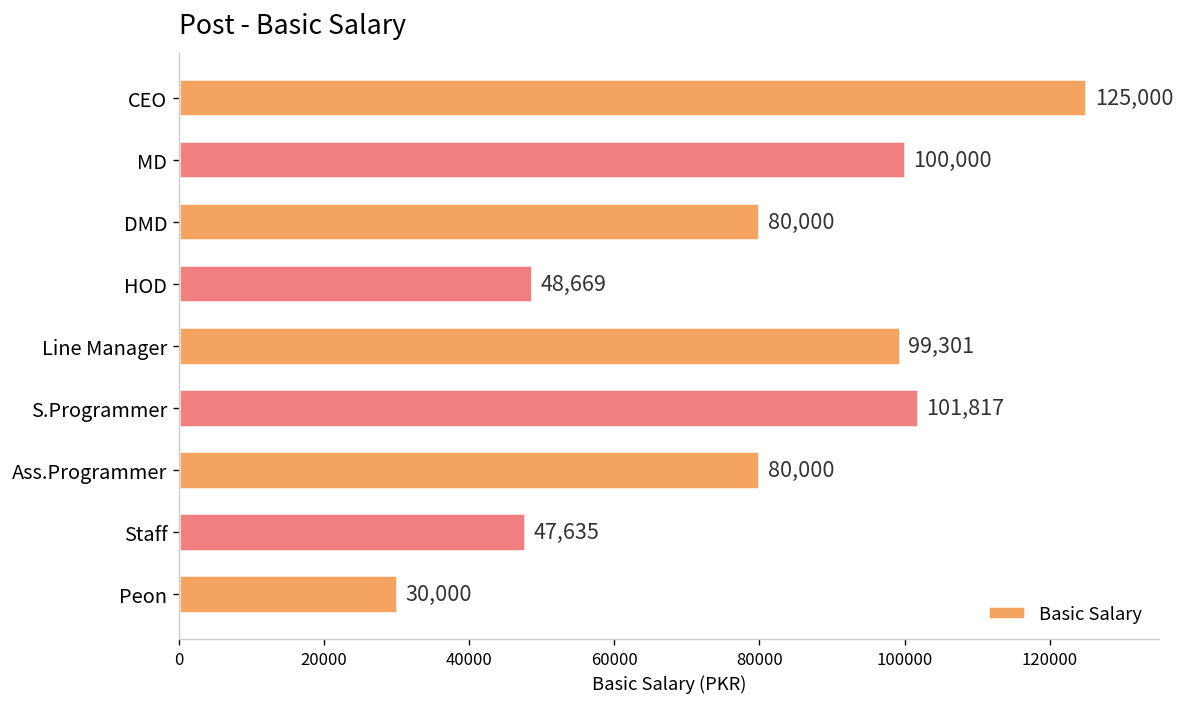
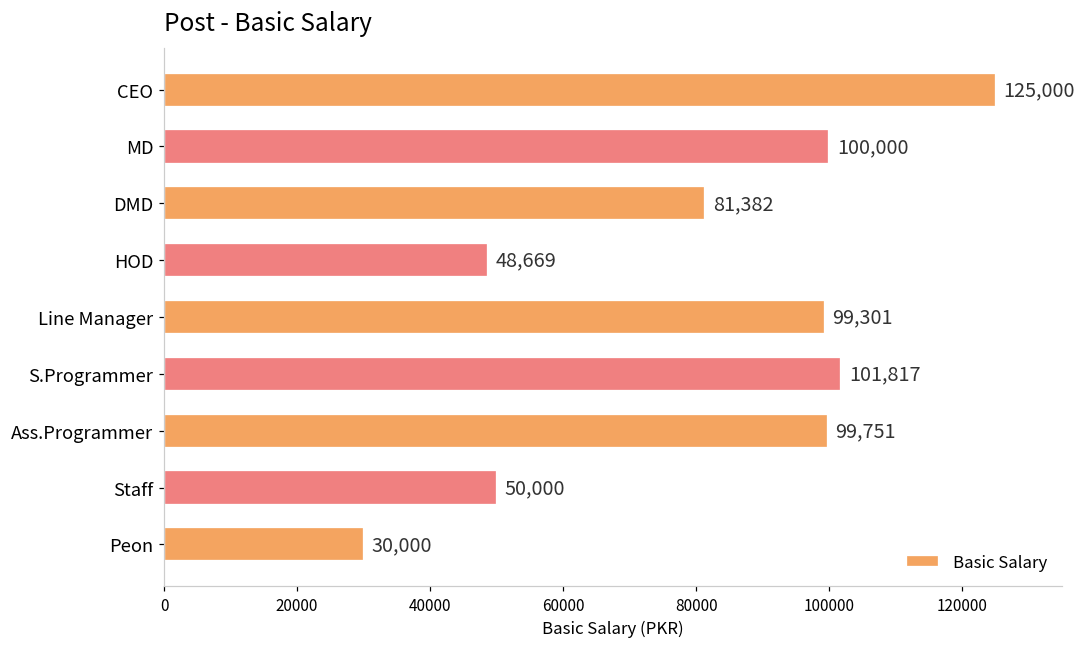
  {
    "CEO": "125,000",
    "MD": "100,000",
-   "DMD": "80,000",
+   "DMD": "81,382",
    "HOD": "48,669",
    "Line Manager": "99,301",
    "S.Programmer": "101,817",
-   "Ass.Programmer": "80,000",
-   "Staff": "47,635",
+   "Ass.Programmer": "99,751",
+   "Staff": "50,000",
    "Peon": "30,000"
  }
